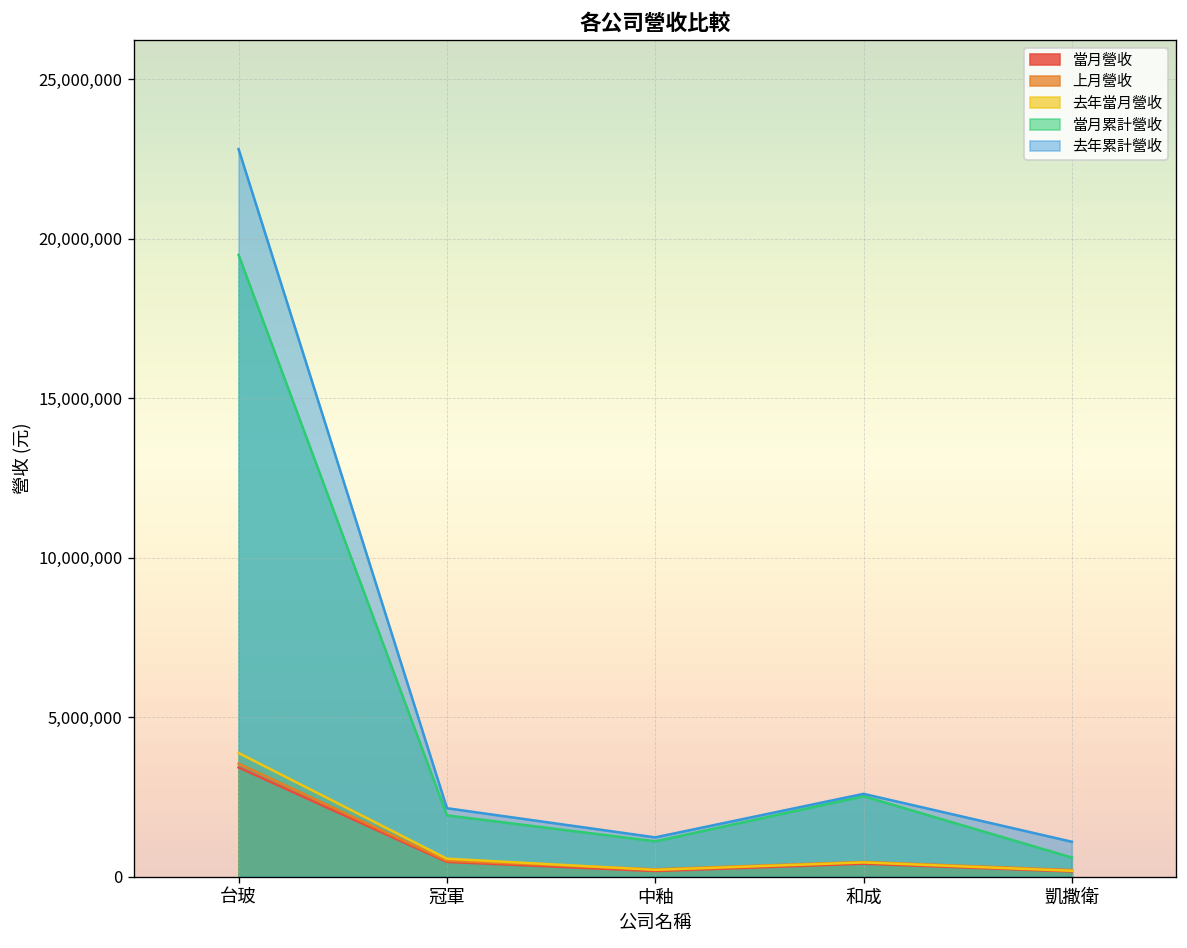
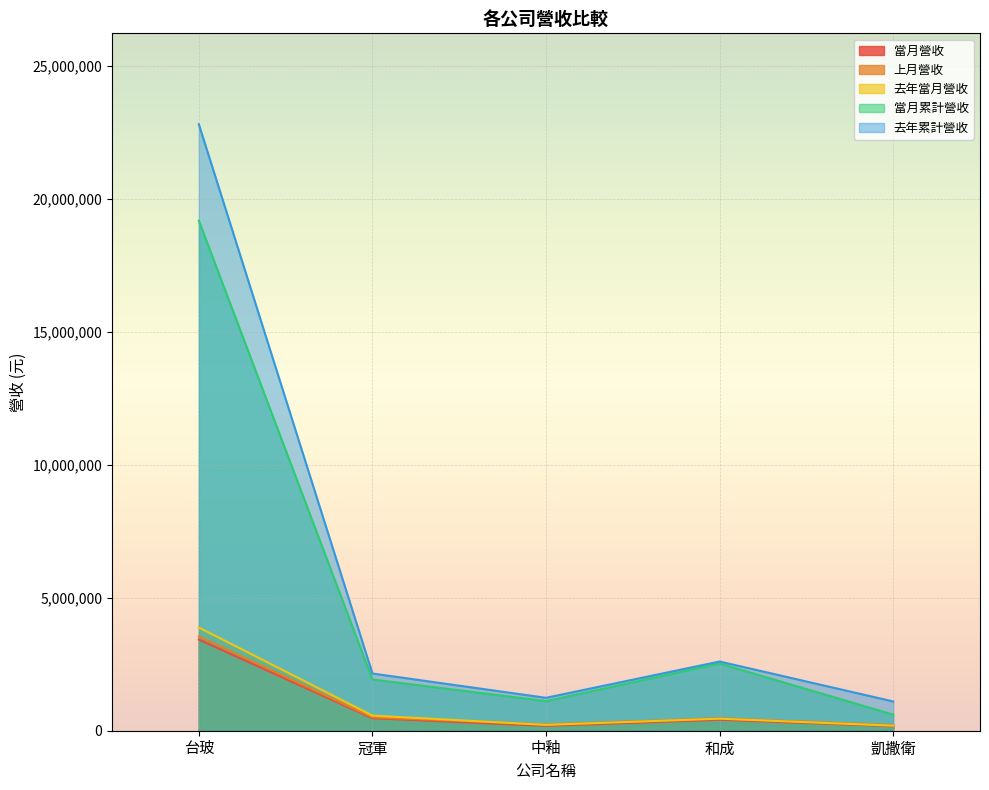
  {
    "去年當月營收": {
      "台玻": "3,900,000"
    },
    "當月累計營收": {
-     "台玻": "19,500,000",
+     "台玻": "19,200,000",
      "冠軍": "1,900,000",
      "中釉": "1,100,000",
      "凱撒衛": "600,000"
    },
    "去年累計營收": {
      "台玻": "22,800,000",
      "冠軍": "2,200,000",
      "中釉": "1,200,000",
      "凱撒衛": "1,100,000"
    }
  }
